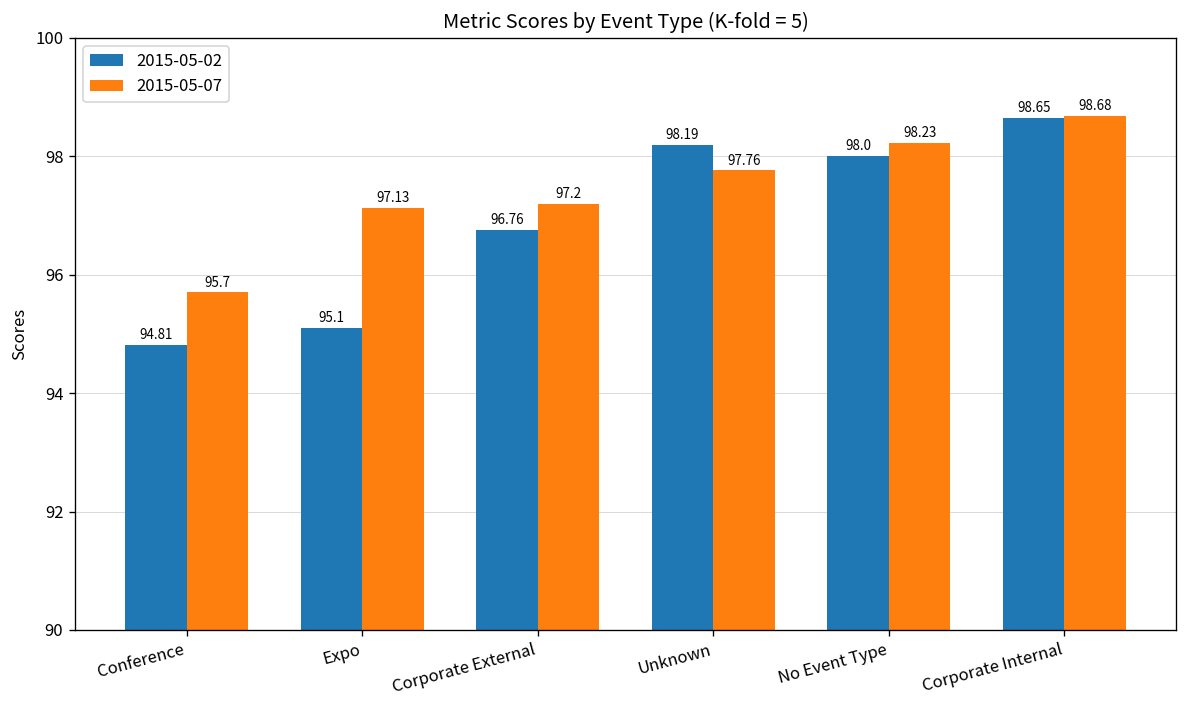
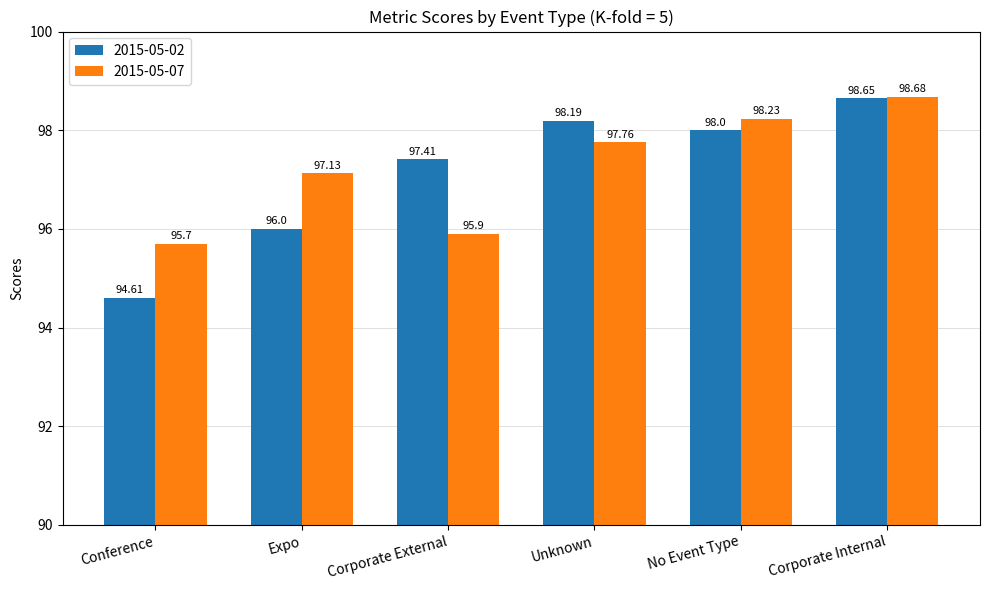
  {
    "2015-05-02": {
-     "Conference": 94.81,
-     "Expo": 95.1,
-     "Corporate External": 96.76,
+     "Conference": 94.61,
+     "Expo": 96.0,
+     "Corporate External": 97.41,
      "Unknown": 98.19,
      "No Event Type": 98.0,
      "Corporate Internal": 98.65
    },
    "2015-05-07": {
      "Conference": 95.7,
      "Expo": 97.13,
-     "Corporate External": 97.2,
+     "Corporate External": 95.9,
      "Unknown": 97.76,
      "No Event Type": 98.23,
      "Corporate Internal": 98.68
    }
  }
